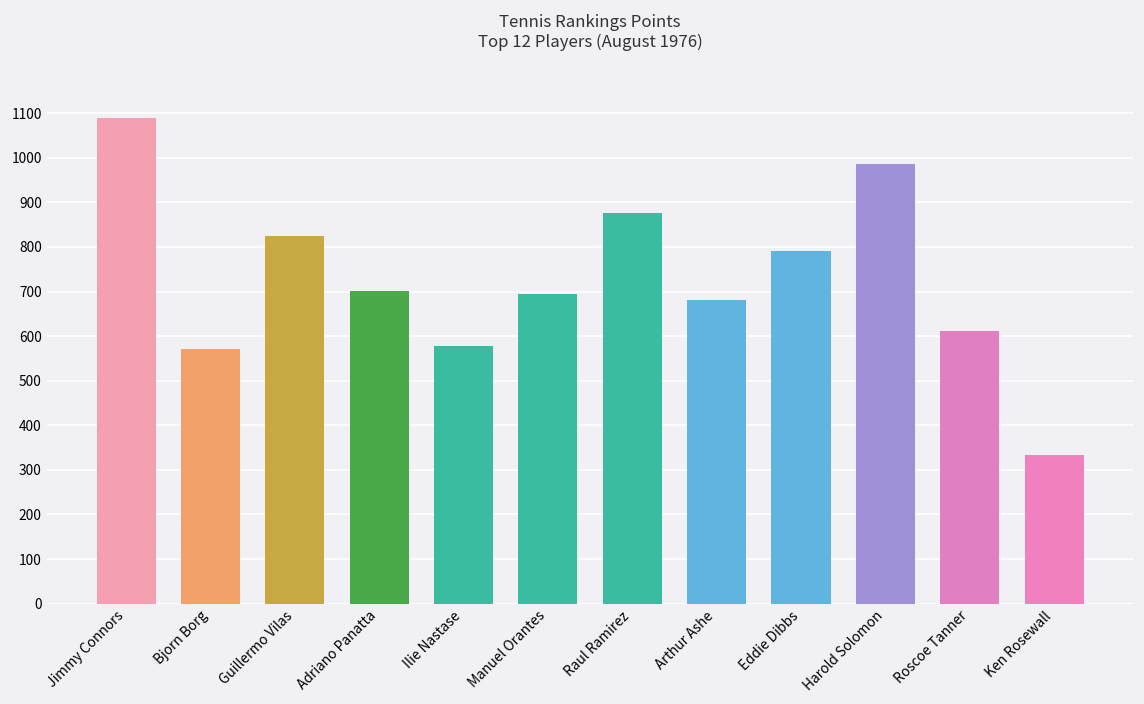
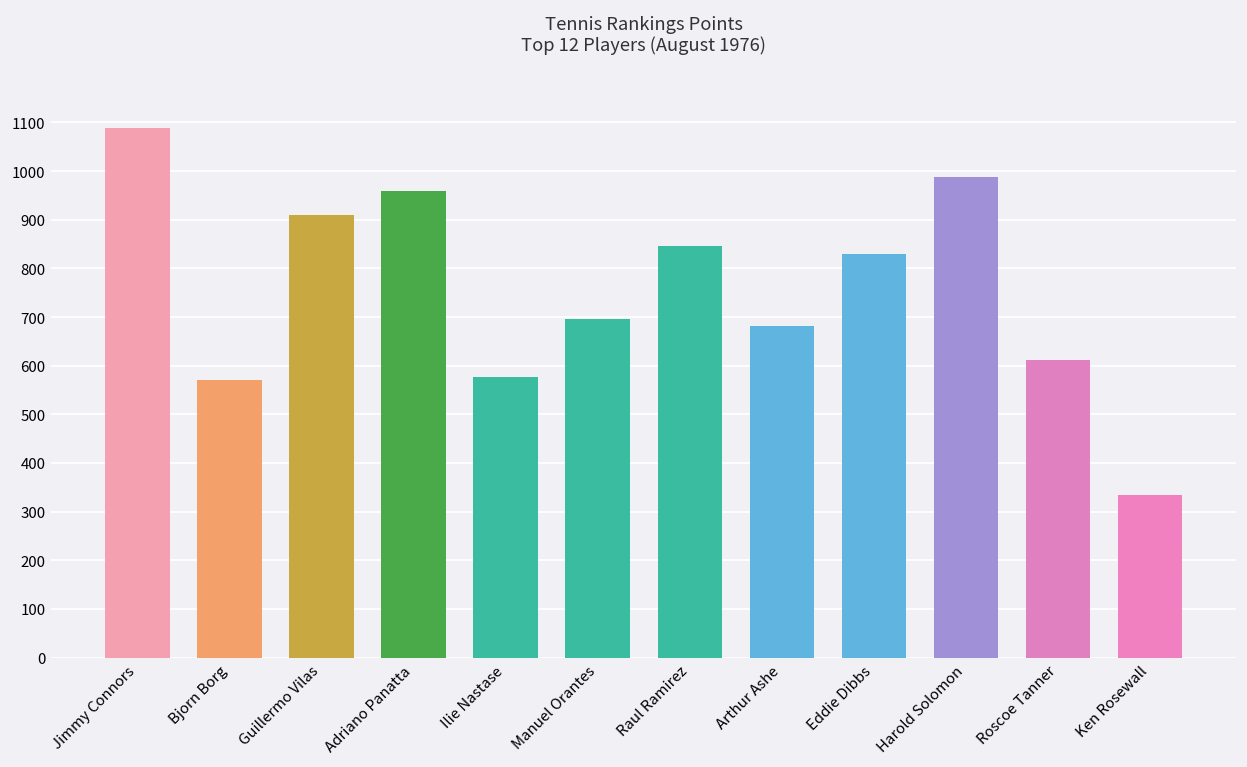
  {
    "Jimmy Connors": 1090,
    "Bjorn Borg": 570,
-   "Guillermo Vilas": 820,
-   "Adriano Panatta": 700,
+   "Guillermo Vilas": 910,
+   "Adriano Panatta": 960,
    "Ilie Nastase": 580,
    "Manuel Orantes": 700,
-   "Raul Ramirez": 880,
+   "Raul Ramirez": 850,
    "Arthur Ashe": 680,
-   "Eddie Dibbs": 790,
+   "Eddie Dibbs": 830,
    "Harold Solomon": 990,
    "Roscoe Tanner": 610,
    "Ken Rosewall": 330
  }
